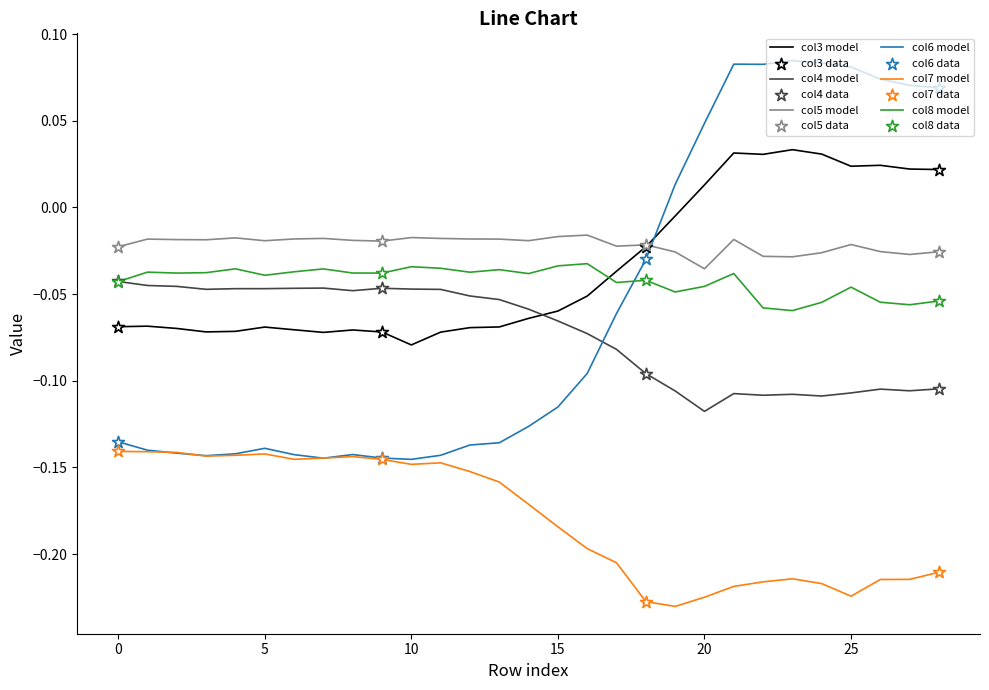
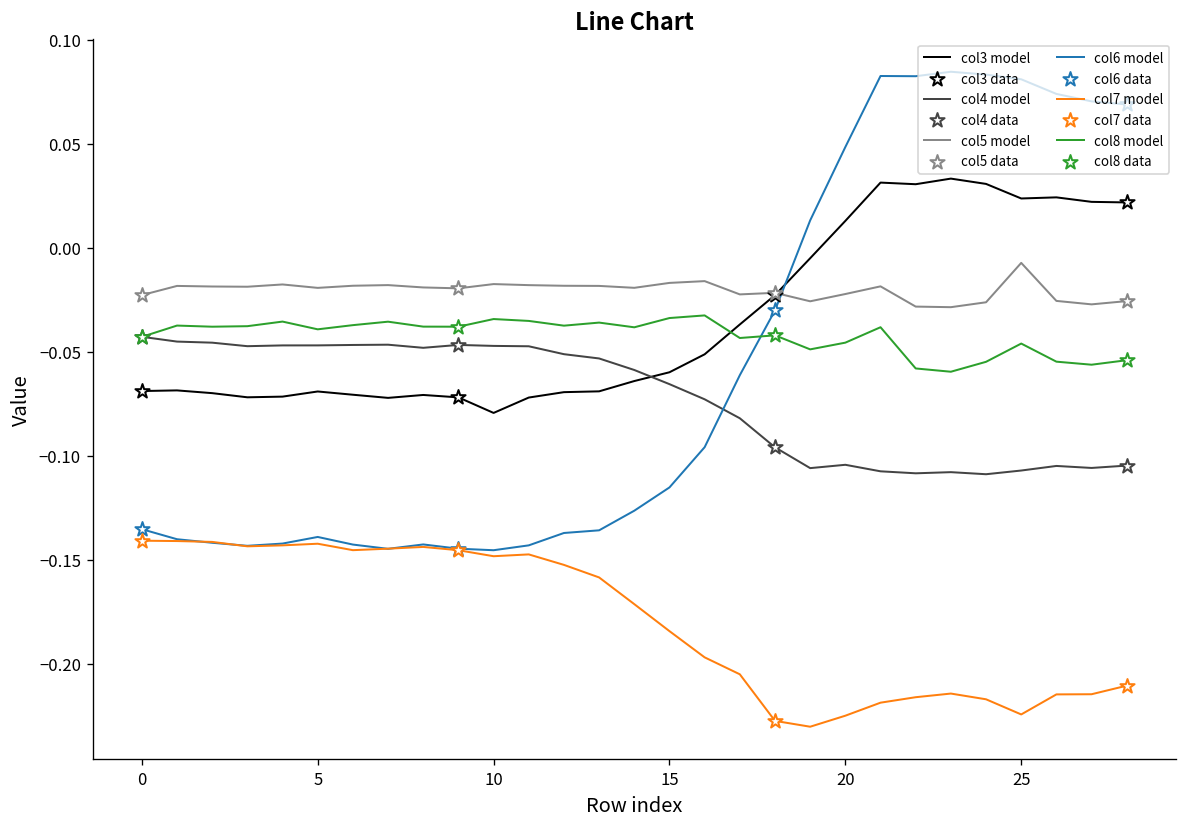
  {
    "col3 model": {
      "5": -0.069,
      "10": -0.079,
      "15": -0.060,
      "20": 0.013,
      "25": 0.024
    },
    "col4 model": {
      "5": -0.047,
      "10": -0.047,
      "15": -0.065,
-     "20": -0.118,
+     "20": -0.104,
      "25": -0.107
    },
    "col5 model": {
      "5": -0.019,
      "10": -0.017,
      "15": -0.017,
-     "20": -0.035,
-     "25": -0.021
+     "20": -0.022,
+     "25": -0.007
    },
    "col6 model": {
      "5": -0.139,
      "10": -0.145,
      "15": -0.115,
      "20": 0.049
    },
    "col7 model": {
      "5": -0.142,
      "10": -0.148,
      "15": -0.184,
      "20": -0.225,
      "25": -0.224
    },
    "col8 model": {
      "5": -0.039,
      "10": -0.034,
      "15": -0.034,
      "20": -0.046,
      "25": -0.046
    }
  }
